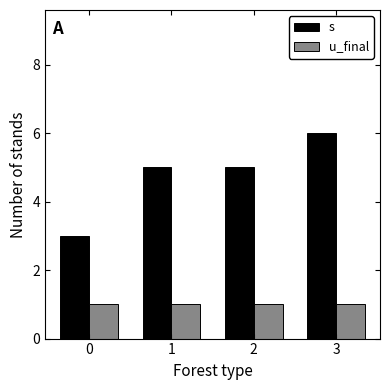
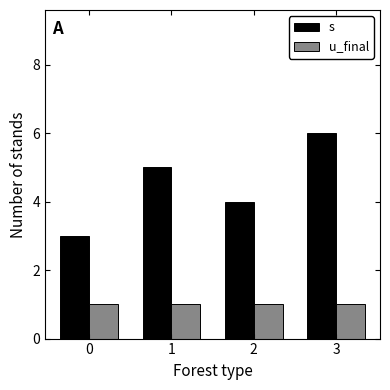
  {
    "s": {
      "0": 3,
      "1": 5,
-     "2": 5,
+     "2": 4,
      "3": 6
    },
    "u_final": {
      "0": 1,
      "1": 1,
      "2": 1,
      "3": 1
    }
  }
